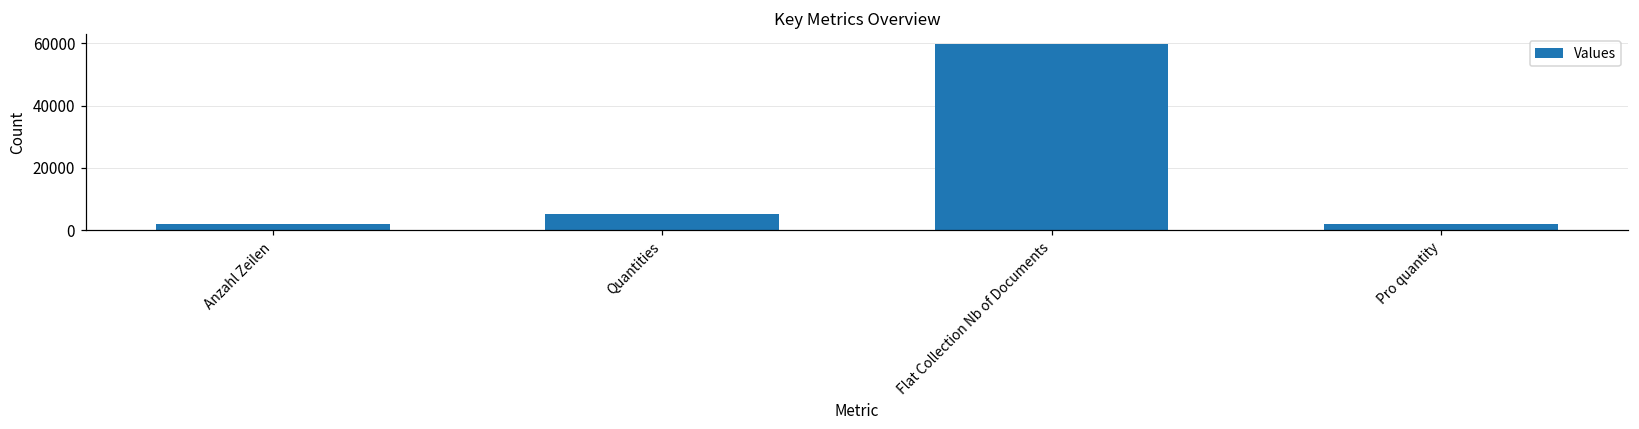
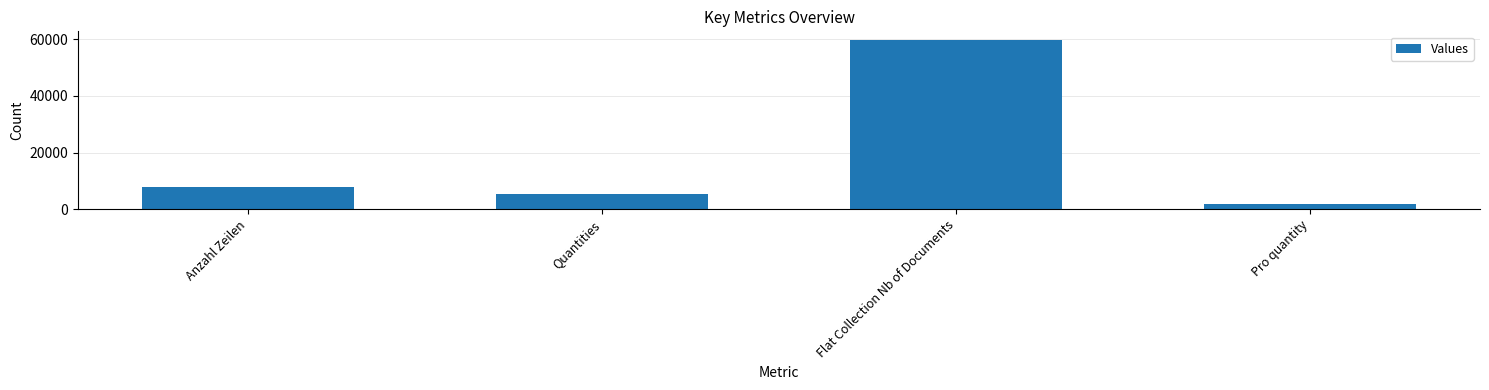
  {
-   "Anzahl Zeilen": 2000,
+   "Anzahl Zeilen": 8000,
    "Quantities": 5000,
    "Flat Collection Nb of Documents": 60000,
    "Pro quantity": 2000
  }
